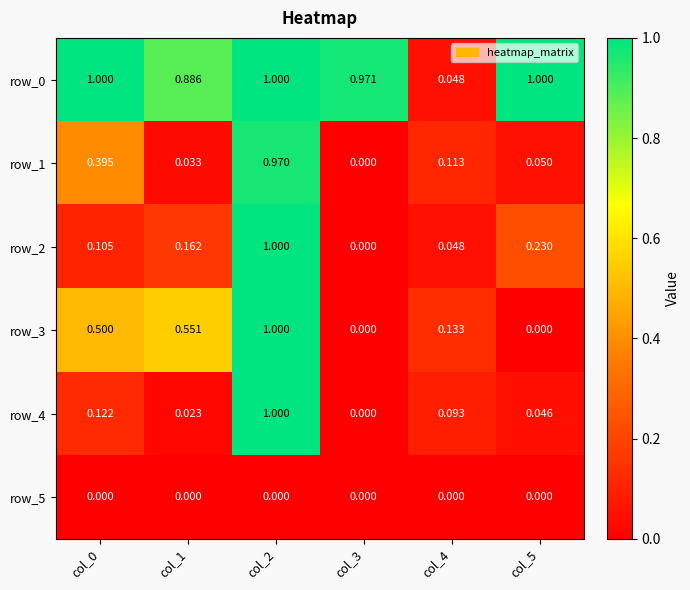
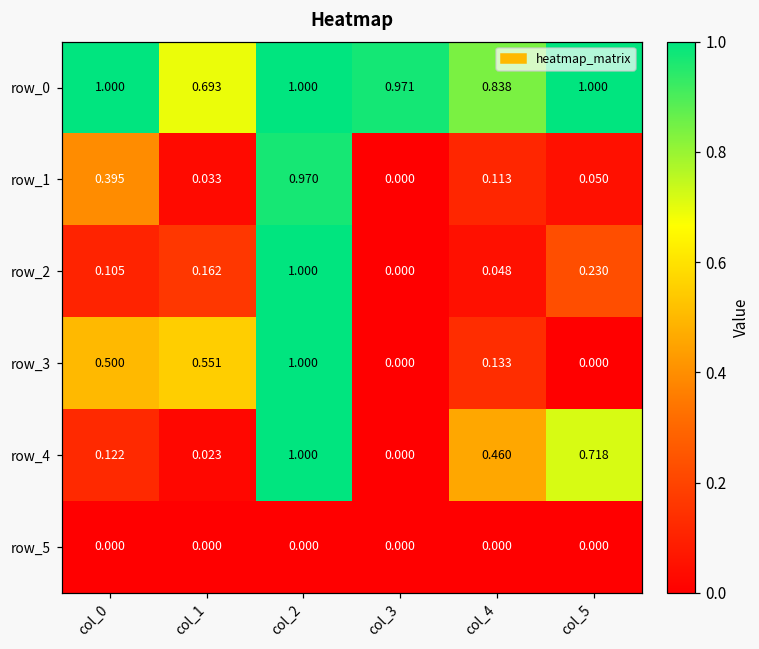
  {
    "row_0": {
      "col_0": 1.000,
-     "col_1": 0.886,
+     "col_1": 0.693,
      "col_2": 1.000,
      "col_3": 0.971,
-     "col_4": 0.048,
+     "col_4": 0.838,
      "col_5": 1.000
    },
    "row_1": {
      "col_0": 0.395,
      "col_1": 0.033,
      "col_2": 0.970,
      "col_3": 0.000,
      "col_4": 0.113,
      "col_5": 0.050
    },
    "row_2": {
      "col_0": 0.105,
      "col_1": 0.162,
      "col_2": 1.000,
      "col_3": 0.000,
      "col_4": 0.048,
      "col_5": 0.230
    },
    "row_3": {
      "col_0": 0.500,
      "col_1": 0.551,
      "col_2": 1.000,
      "col_3": 0.000,
      "col_4": 0.133,
      "col_5": 0.000
    },
    "row_4": {
      "col_0": 0.122,
      "col_1": 0.023,
      "col_2": 1.000,
      "col_3": 0.000,
-     "col_4": 0.093,
-     "col_5": 0.046
+     "col_4": 0.460,
+     "col_5": 0.718
    },
    "row_5": {
      "col_0": 0.000,
      "col_1": 0.000,
      "col_2": 0.000,
      "col_3": 0.000,
      "col_4": 0.000,
      "col_5": 0.000
    }
  }
